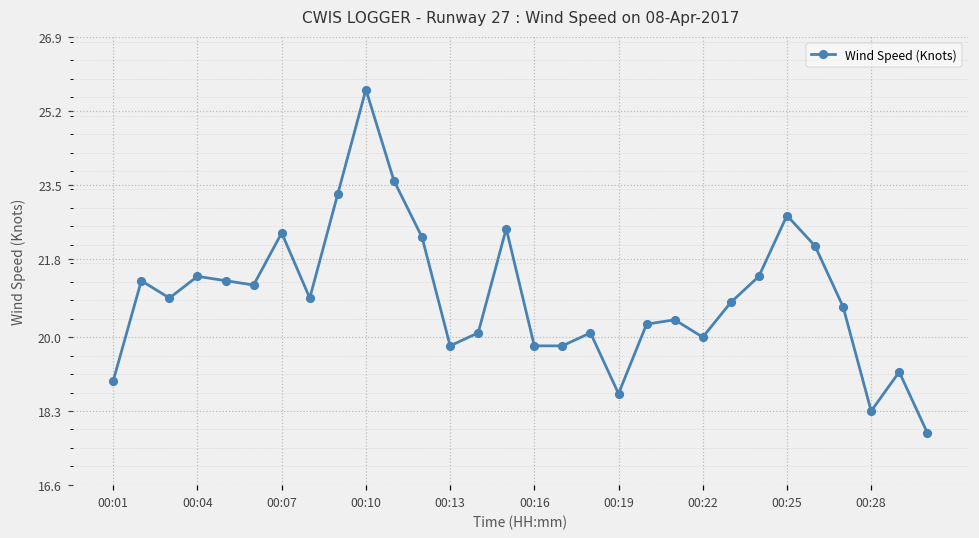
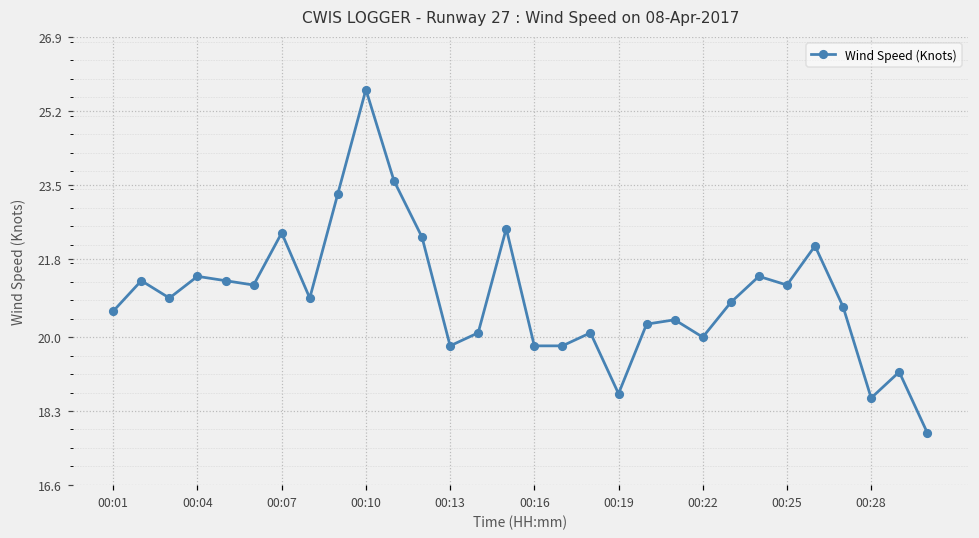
  {
-   "00:01": 19.0,
+   "00:01": 20.6,
    "00:04": 21.4,
    "00:07": 22.4,
    "00:10": 25.7,
    "00:13": 19.8,
    "00:16": 19.8,
    "00:19": 18.7,
    "00:22": 20.0,
-   "00:25": 22.8,
-   "00:28": 18.3
+   "00:25": 21.2,
+   "00:28": 18.6
  }
